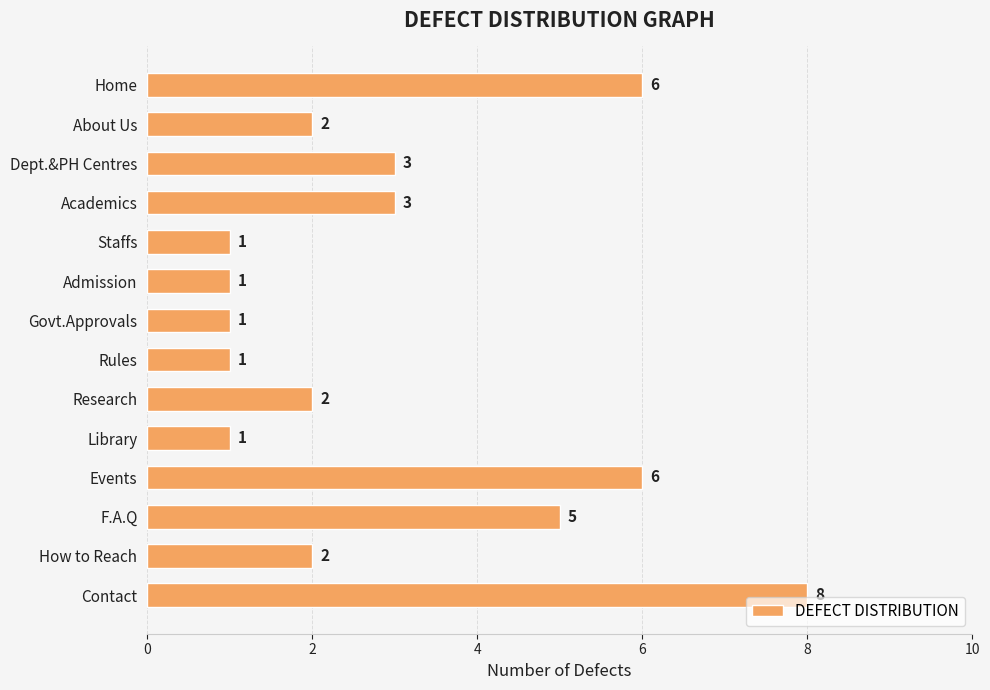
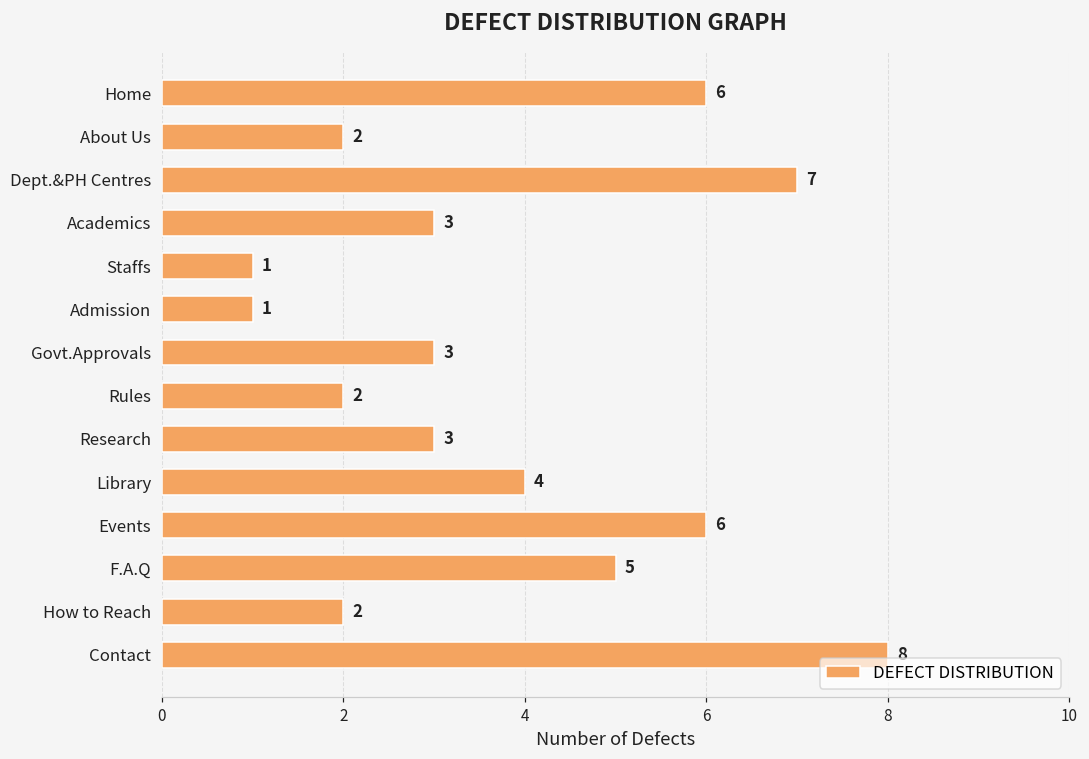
  {
    "Home": 6,
    "About Us": 2,
-   "Dept.&PH Centres": 3,
+   "Dept.&PH Centres": 7,
    "Academics": 3,
    "Staffs": 1,
    "Admission": 1,
-   "Govt.Approvals": 1,
-   "Rules": 1,
-   "Research": 2,
-   "Library": 1,
+   "Govt.Approvals": 3,
+   "Rules": 2,
+   "Research": 3,
+   "Library": 4,
    "Events": 6,
    "F.A.Q": 5,
    "How to Reach": 2
  }
